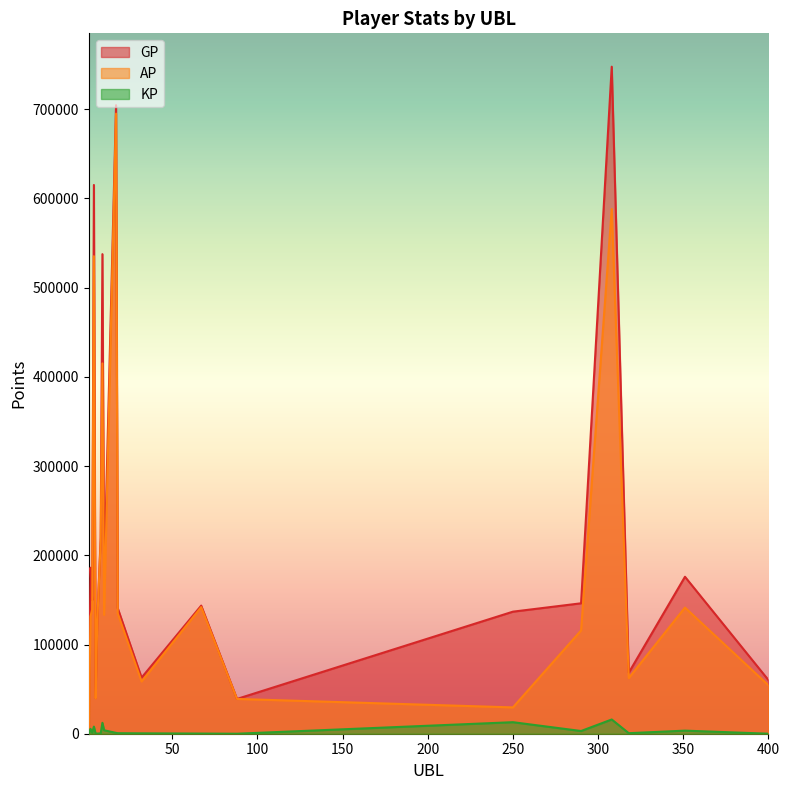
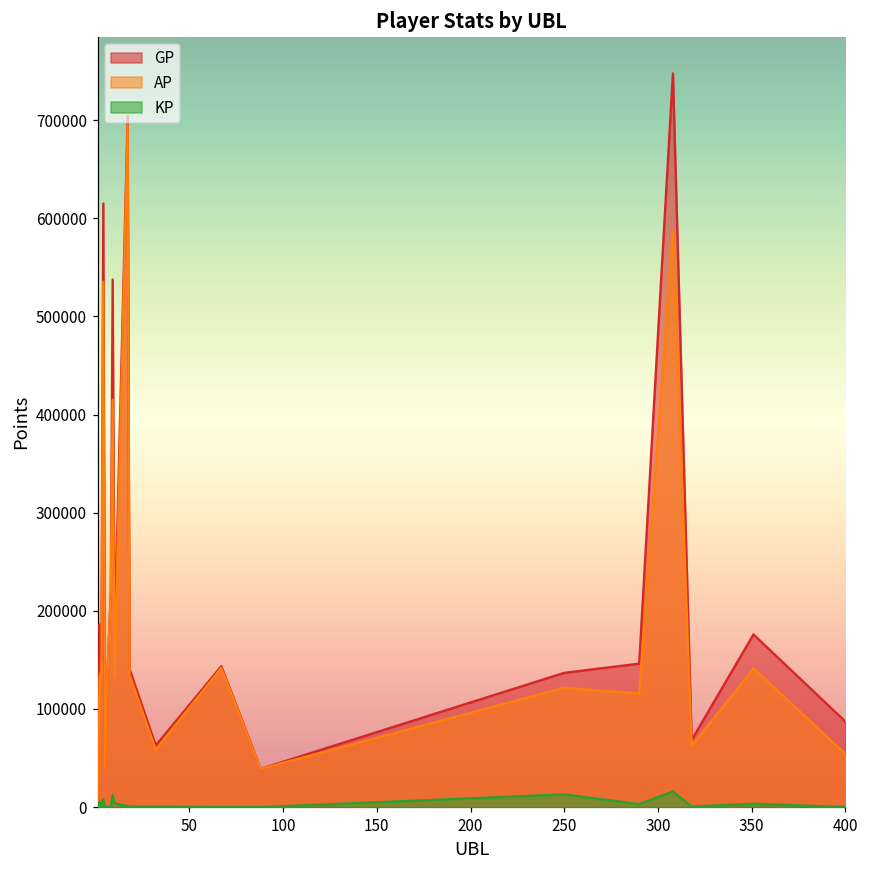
  {
    "GP": {
      "250": 140000,
-     "400": 60000
+     "400": 90000
    },
    "AP": {
-     "250": 30000,
+     "250": 120000,
      "400": 50000
    },
    "KP": {
      "250": 10000,
      "400": 0
    }
  }
